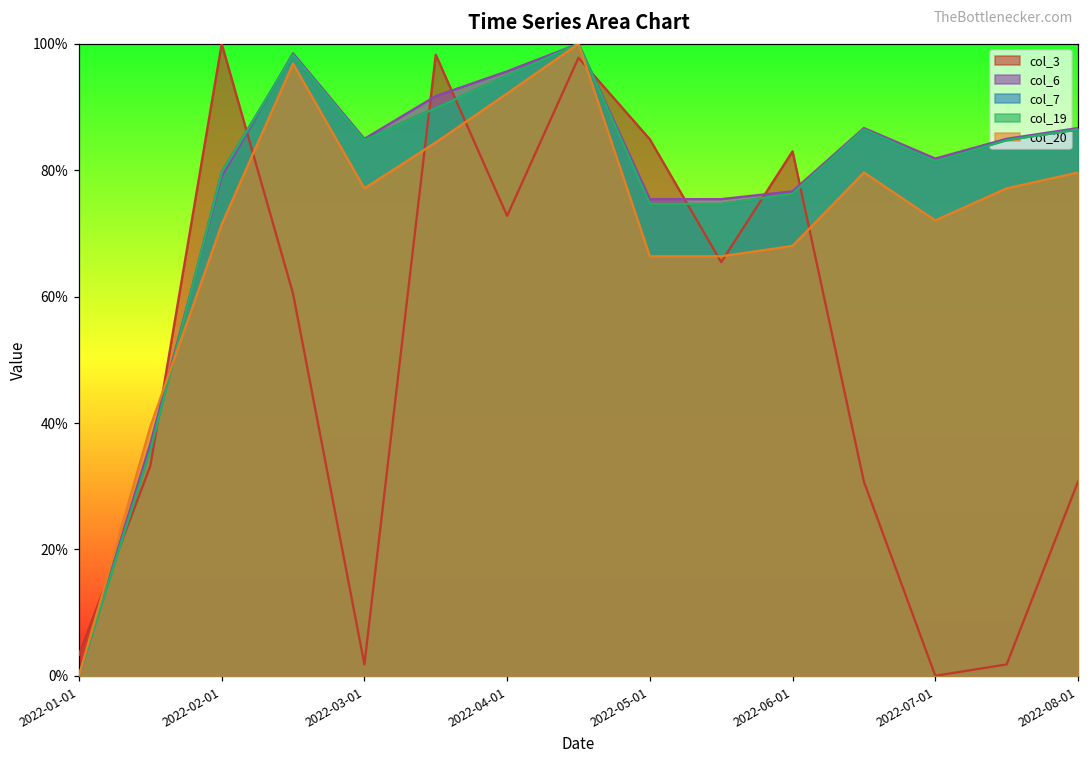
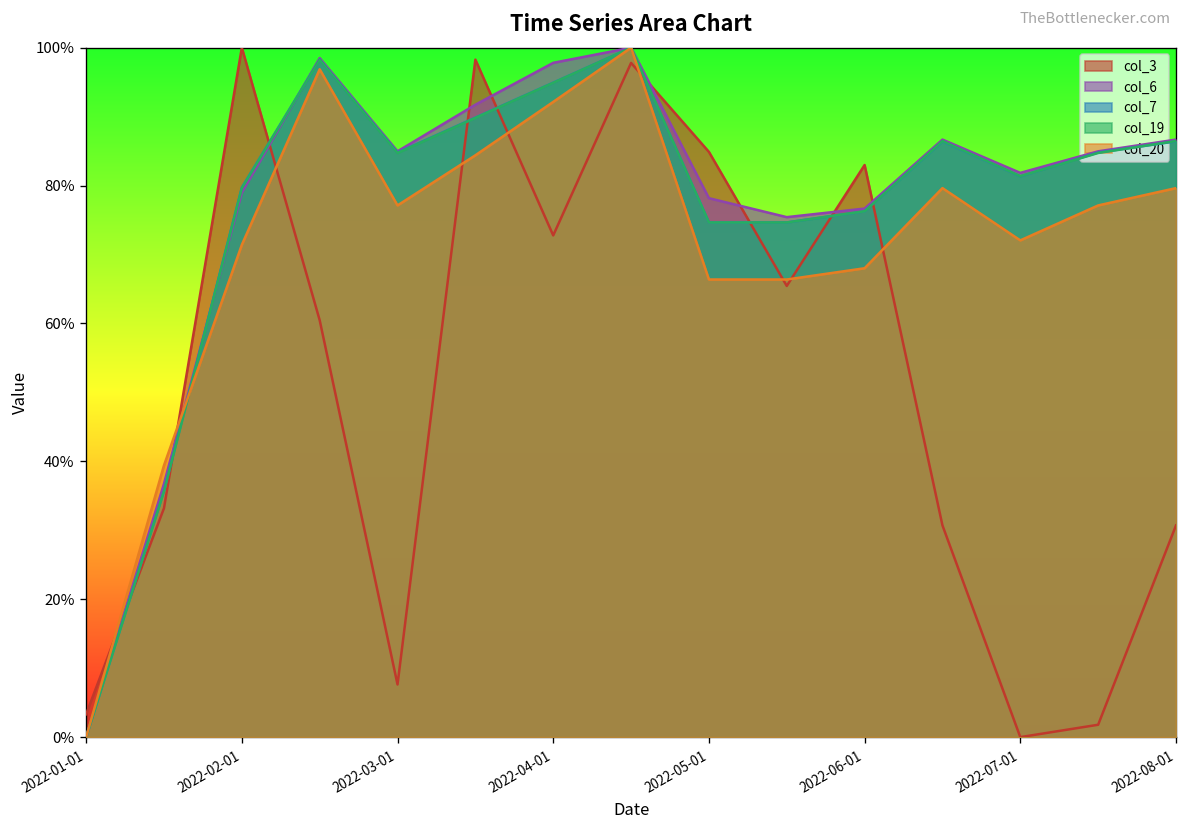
  {
    "col_3": {
      "2022-01-01": "3%",
      "2022-02-01": "100%",
-     "2022-03-01": "2%",
+     "2022-03-01": "8%",
      "2022-04-01": "73%",
      "2022-05-01": "85%",
      "2022-06-01": "83%",
      "2022-07-01": "0%",
      "2022-08-01": "31%"
    },
    "col_6": {
      "2022-02-01": "79%",
-     "2022-04-01": "96%",
-     "2022-05-01": "75%",
+     "2022-04-01": "98%",
+     "2022-05-01": "78%",
      "2022-07-01": "82%"
    },
    "col_20": {
      "2022-02-01": "71%",
      "2022-03-01": "77%",
      "2022-04-01": "92%",
      "2022-05-01": "66%",
      "2022-06-01": "68%",
      "2022-07-01": "72%",
      "2022-08-01": "80%"
    }
  }
